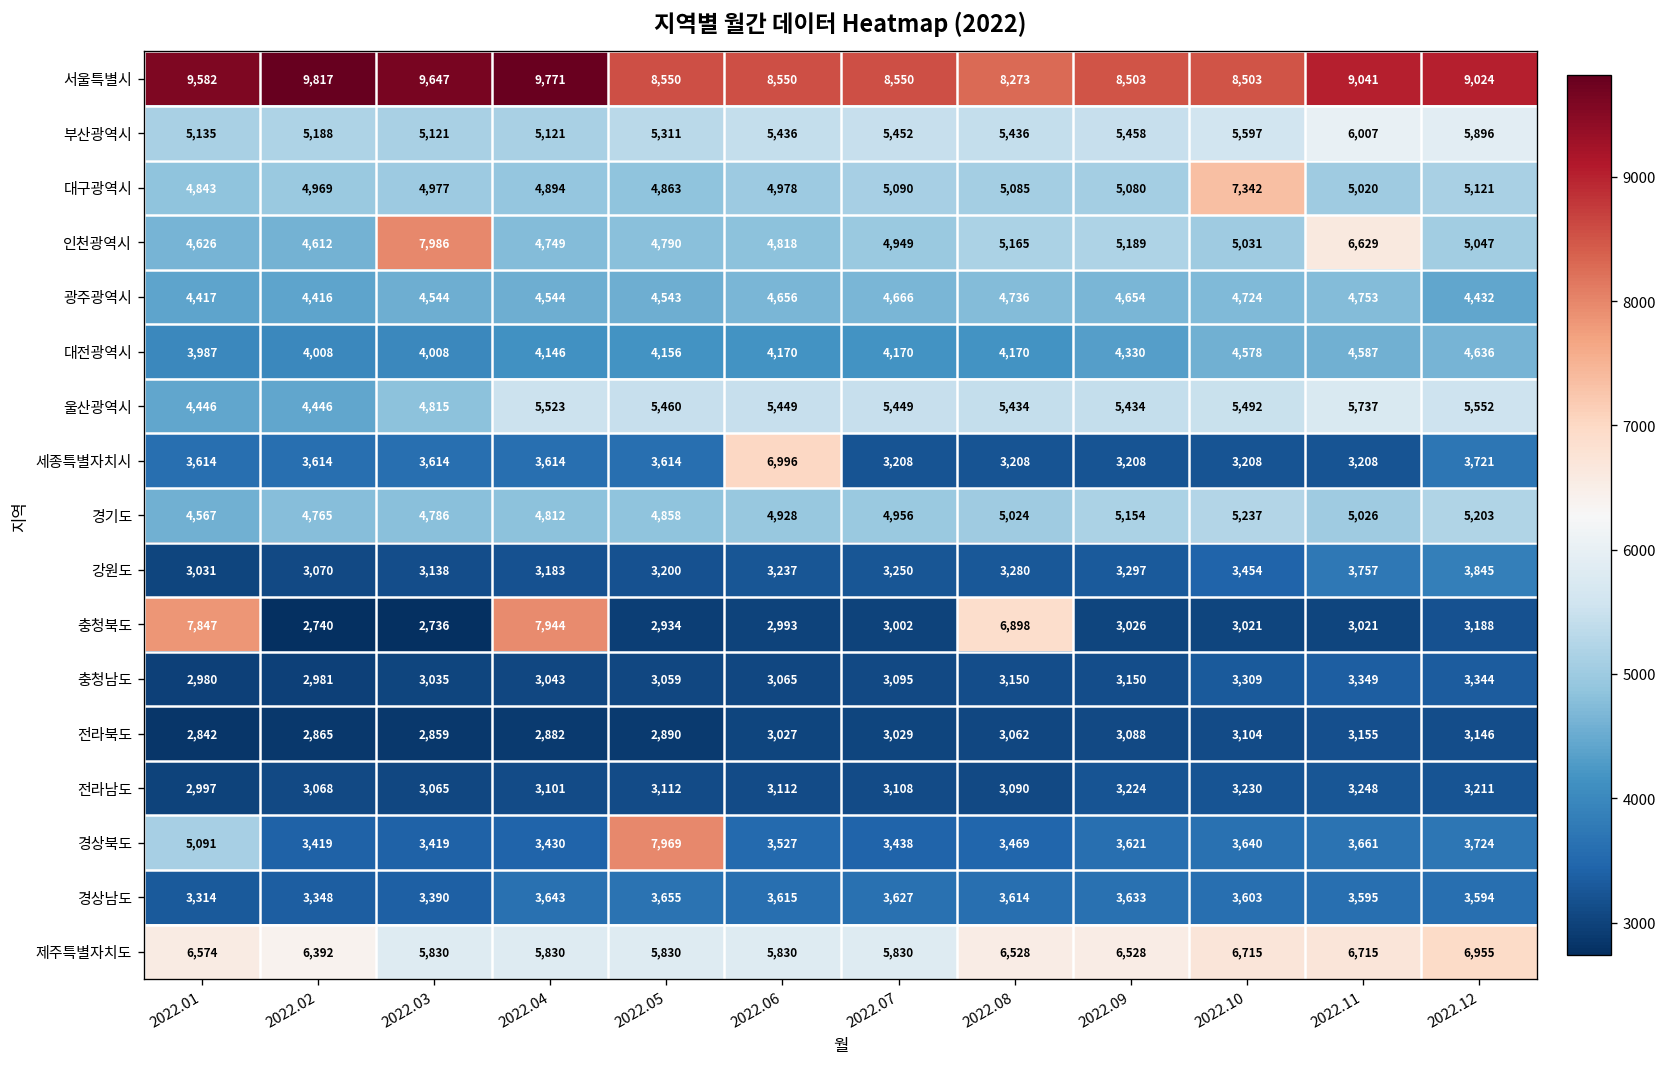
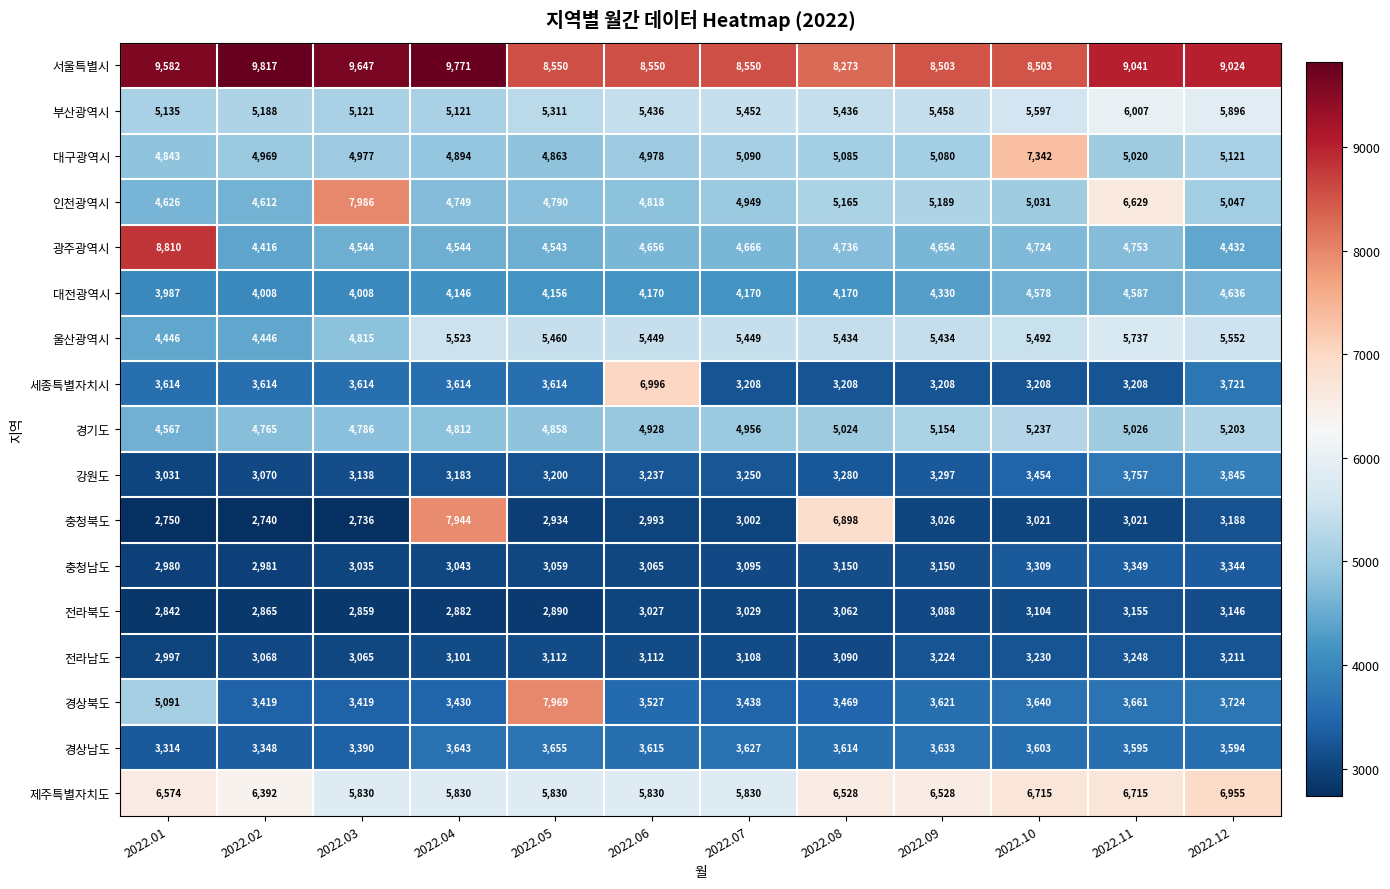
  {
    "광주광역시": {
-     "2022.01": "4,417",
+     "2022.01": "8,810",
      "2022.02": "4,416",
      "2022.03": "4,544",
      "2022.04": "4,544",
      "2022.05": "4,543",
      "2022.06": "4,656",
      "2022.07": "4,666",
      "2022.08": "4,736",
      "2022.09": "4,654",
      "2022.10": "4,724",
      "2022.11": "4,753",
      "2022.12": "4,432"
    },
    "충청북도": {
-     "2022.01": "7,847",
+     "2022.01": "2,750",
      "2022.02": "2,740",
      "2022.03": "2,736",
      "2022.04": "7,944",
      "2022.05": "2,934",
      "2022.06": "2,993",
      "2022.07": "3,002",
      "2022.08": "6,898",
      "2022.09": "3,026",
      "2022.10": "3,021",
      "2022.11": "3,021",
      "2022.12": "3,188"
    }
  }
